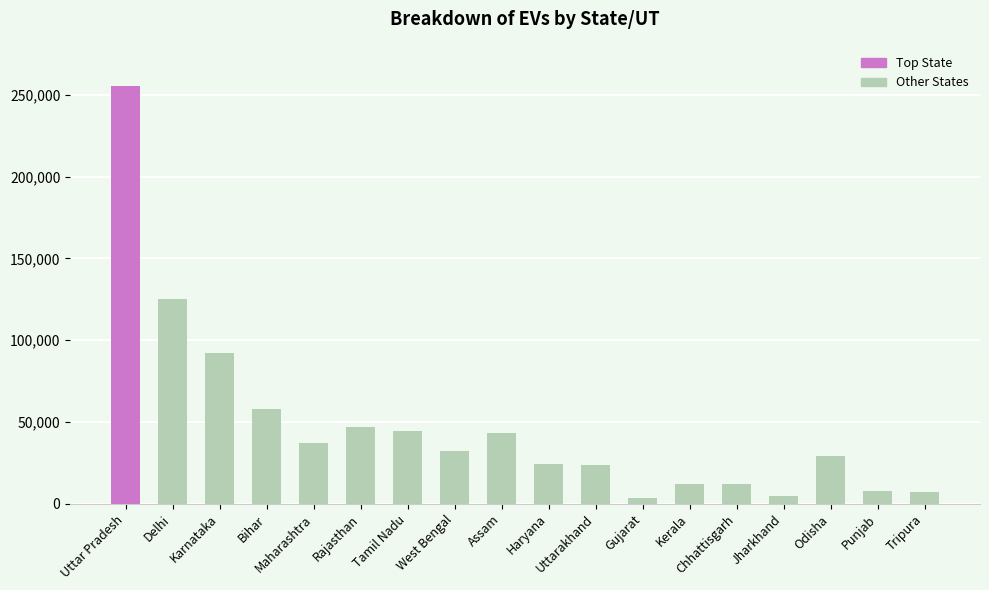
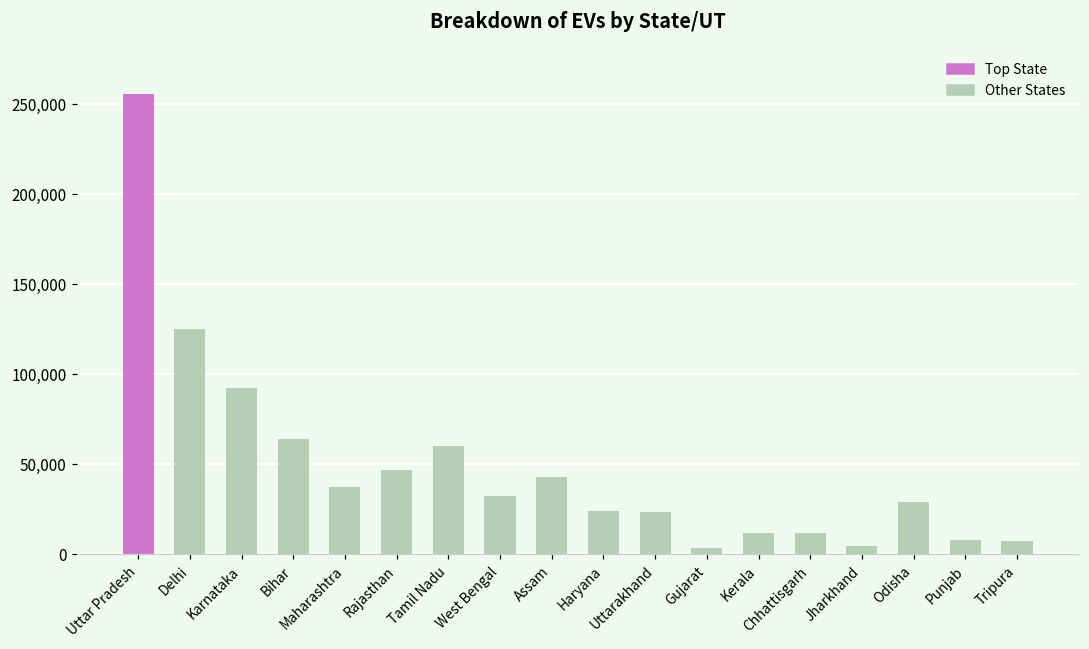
  {
    "Uttar Pradesh": "256,000",
    "Delhi": "125,000",
    "Karnataka": "92,000",
-   "Bihar": "58,000",
+   "Bihar": "64,000",
    "Maharashtra": "37,000",
    "Rajasthan": "47,000",
-   "Tamil Nadu": "45,000",
+   "Tamil Nadu": "60,000",
    "West Bengal": "32,000",
    "Assam": "43,000",
    "Haryana": "24,000",
    "Uttarakhand": "23,000",
    "Gujarat": "3,000",
    "Kerala": "12,000",
    "Chhattisgarh": "12,000",
    "Jharkhand": "5,000",
    "Odisha": "29,000",
    "Punjab": "8,000",
    "Tripura": "7,000"
  }
